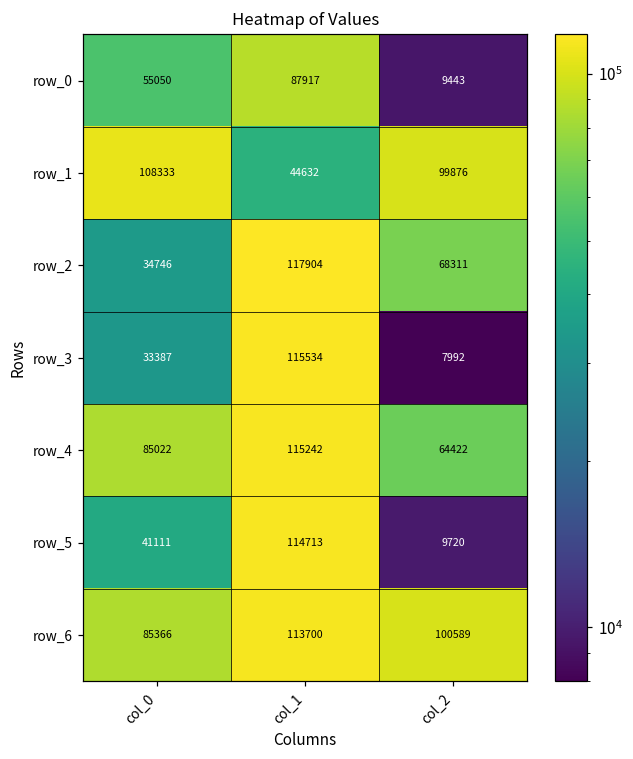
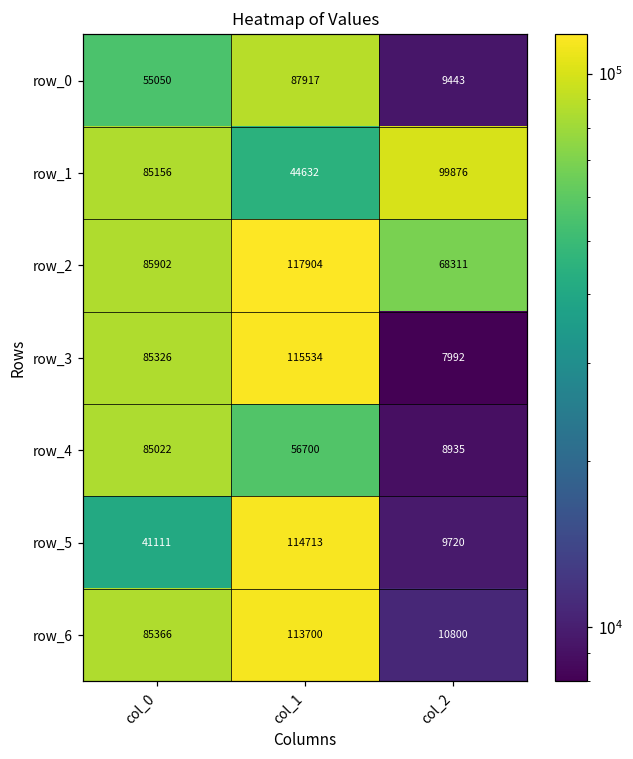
  {
    "row_0": {
      "col_0": 55050,
      "col_1": 87917,
      "col_2": 9443
    },
    "row_1": {
-     "col_0": 108333,
+     "col_0": 85156,
      "col_1": 44632,
      "col_2": 99876
    },
    "row_2": {
-     "col_0": 34746,
+     "col_0": 85902,
      "col_1": 117904,
      "col_2": 68311
    },
    "row_3": {
-     "col_0": 33387,
+     "col_0": 85326,
      "col_1": 115534,
      "col_2": 7992
    },
    "row_4": {
      "col_0": 85022,
-     "col_1": 115242,
-     "col_2": 64422
+     "col_1": 56700,
+     "col_2": 8935
    },
    "row_5": {
      "col_0": 41111,
      "col_1": 114713,
      "col_2": 9720
    },
    "row_6": {
      "col_0": 85366,
      "col_1": 113700,
-     "col_2": 100589
+     "col_2": 10800
    }
  }
